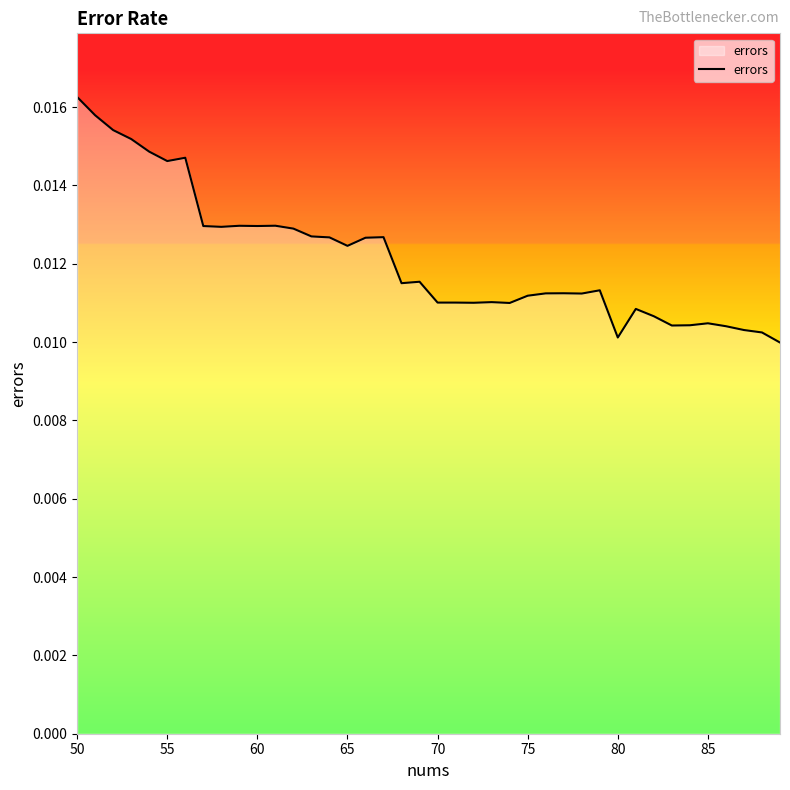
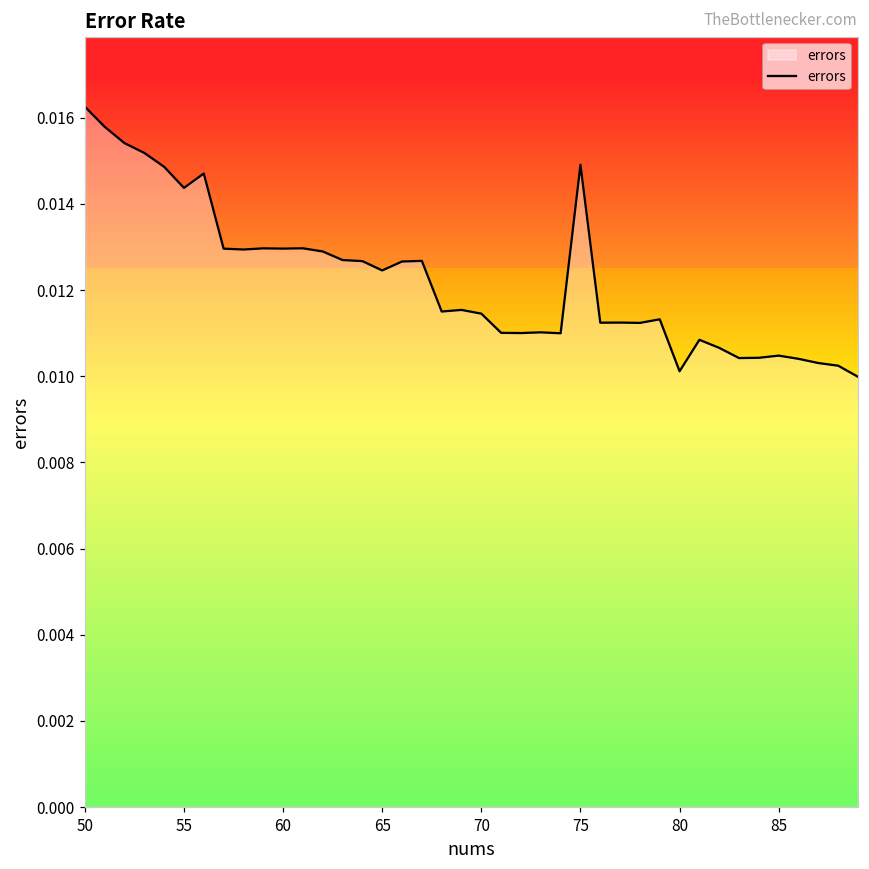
  {
    "50": 0.0163,
-   "55": 0.0146,
+   "55": 0.0144,
    "60": 0.0130,
    "65": 0.0125,
-   "70": 0.0110,
-   "75": 0.0112,
+   "70": 0.0115,
+   "75": 0.0149,
    "80": 0.0101,
    "85": 0.0105
  }
